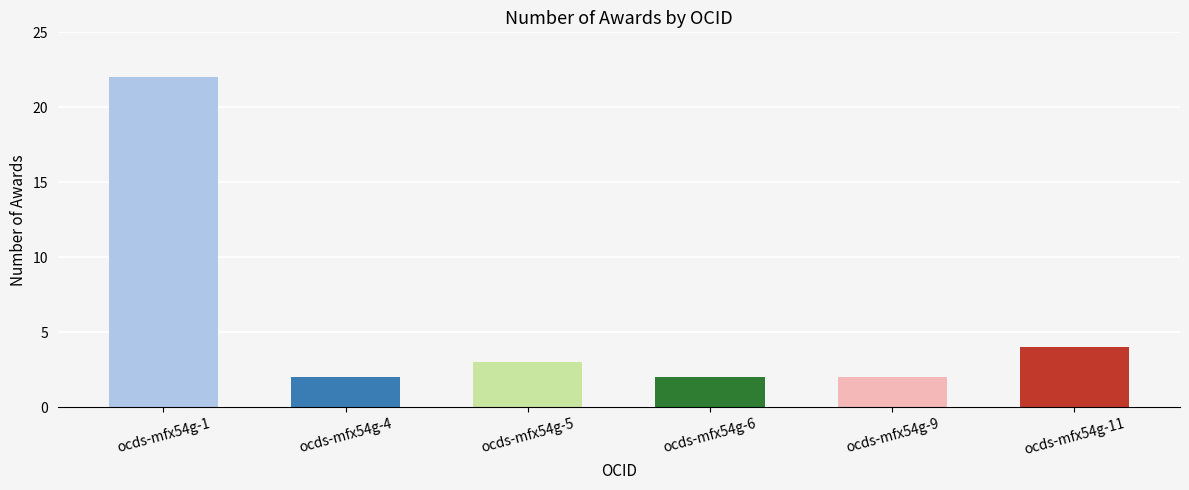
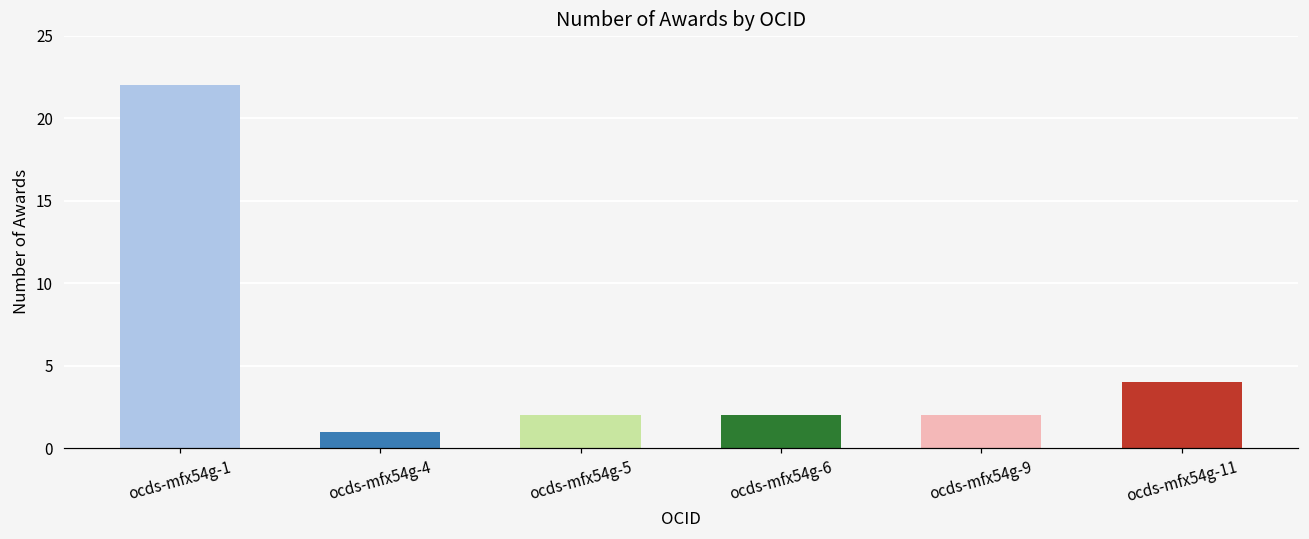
  {
    "ocds-mfx54g-1": 22,
-   "ocds-mfx54g-4": 2,
-   "ocds-mfx54g-5": 3,
+   "ocds-mfx54g-4": 1,
+   "ocds-mfx54g-5": 2,
    "ocds-mfx54g-6": 2,
    "ocds-mfx54g-9": 2,
    "ocds-mfx54g-11": 4
  }
